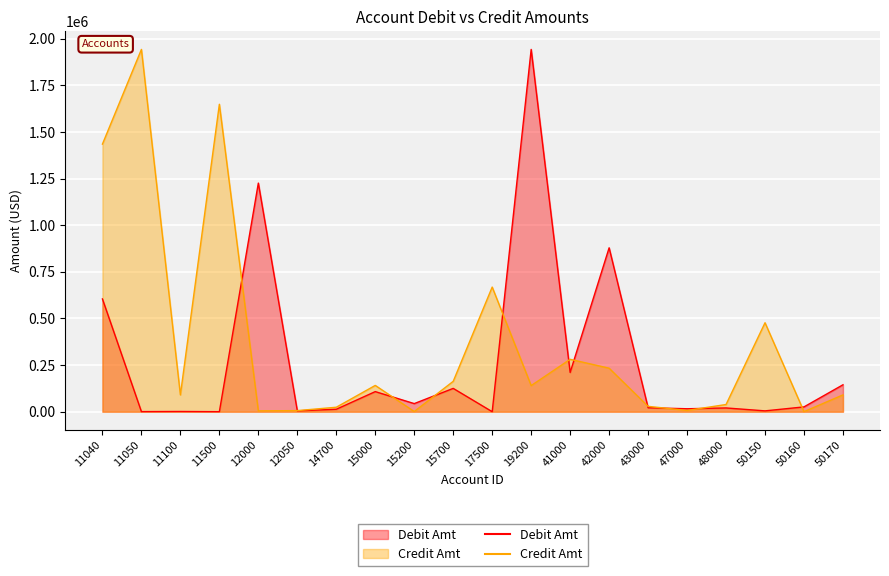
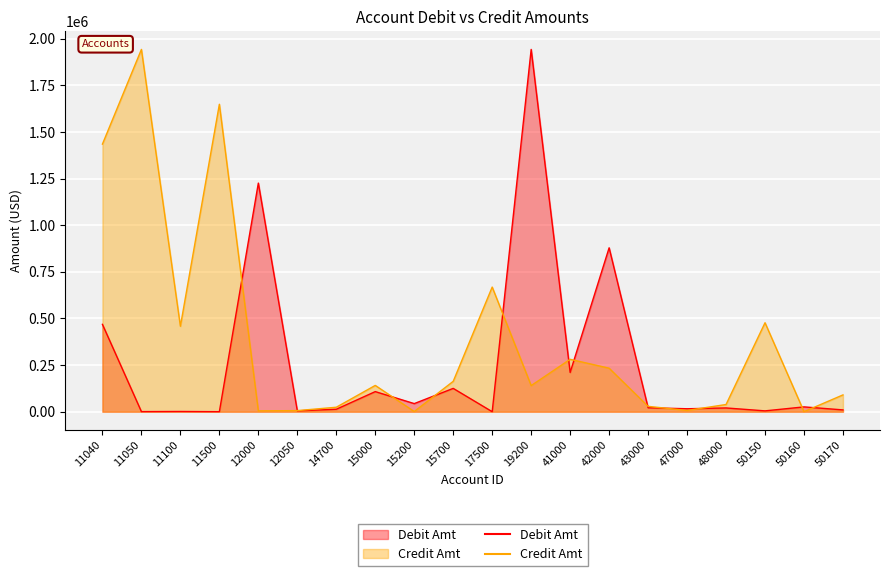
  {
    "Debit Amt": {
-     "11040": 600000,
+     "11040": 470000,
      "11050": 0,
      "11100": 0,
      "11500": 0,
      "12000": 1230000,
      "15000": 110000,
      "15200": 40000,
      "15700": 130000,
      "17500": 0,
      "19200": 1940000,
      "41000": 210000,
      "42000": 880000,
      "48000": 20000,
      "50150": 0,
      "50160": 30000,
-     "50170": 140000
+     "50170": 10000
    },
    "Credit Amt": {
      "11040": 1430000,
      "11050": 1940000,
-     "11100": 90000,
+     "11100": 460000,
      "11500": 1650000,
      "12000": 0,
      "15000": 140000,
      "15200": 0,
      "15700": 160000,
      "17500": 670000,
      "19200": 140000,
      "41000": 280000,
      "42000": 230000,
      "48000": 40000,
      "50150": 480000,
      "50160": 0,
      "50170": 90000
    }
  }
